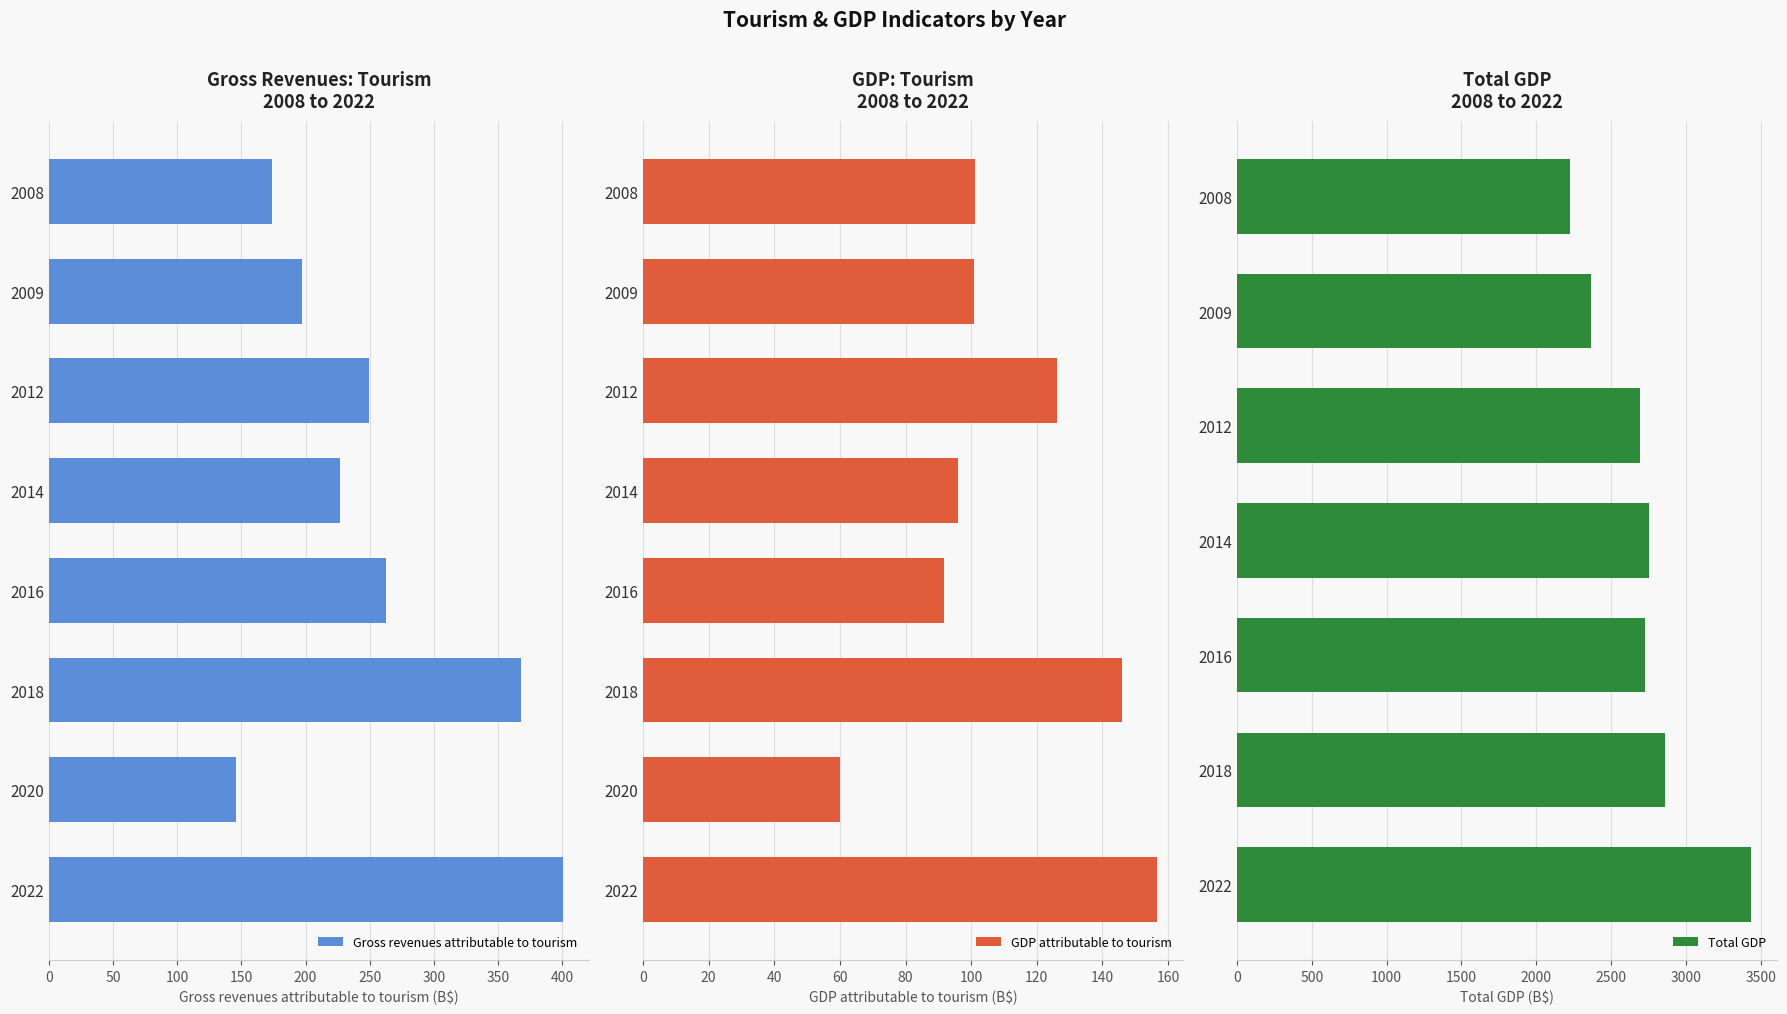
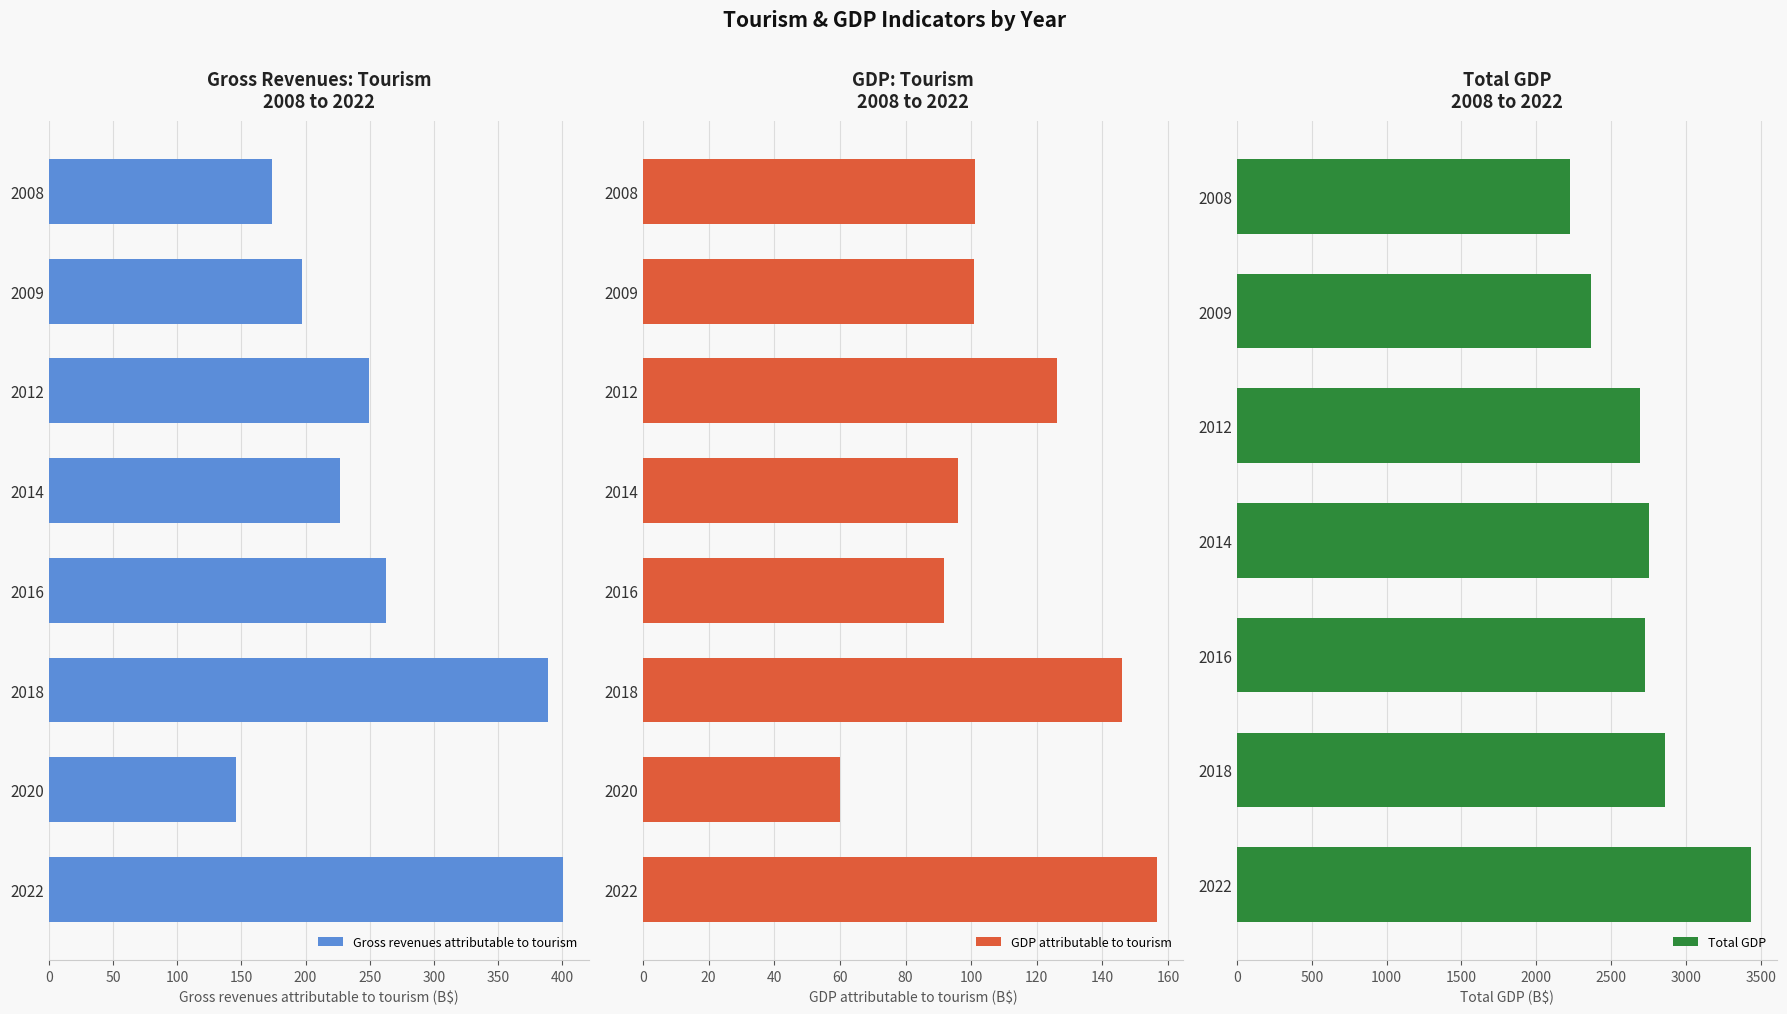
  {
    "Gross Revenues: Tourism 2008 to 2022": {
      "2008": 174,
      "2009": 197,
      "2012": 250,
      "2014": 227,
      "2016": 263,
-     "2018": 368,
+     "2018": 389,
      "2020": 146,
      "2022": 401
    },
    "GDP: Tourism 2008 to 2022": {
      "2008": 101,
      "2009": 101,
      "2012": 126,
      "2014": 96,
      "2016": 92,
      "2018": 146,
      "2020": 60,
      "2022": 157
    },
    "Total GDP 2008 to 2022": {
      "2008": 2230,
      "2009": 2370,
      "2012": 2690,
      "2014": 2750,
      "2016": 2730,
      "2018": 2860,
      "2022": 3440
    }
  }
